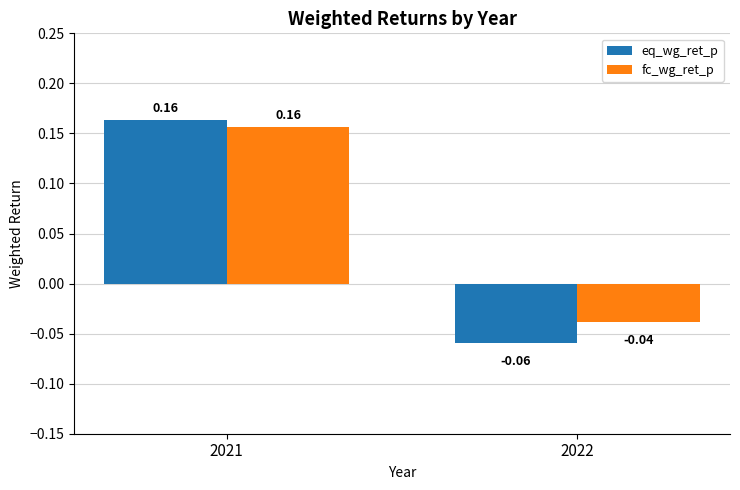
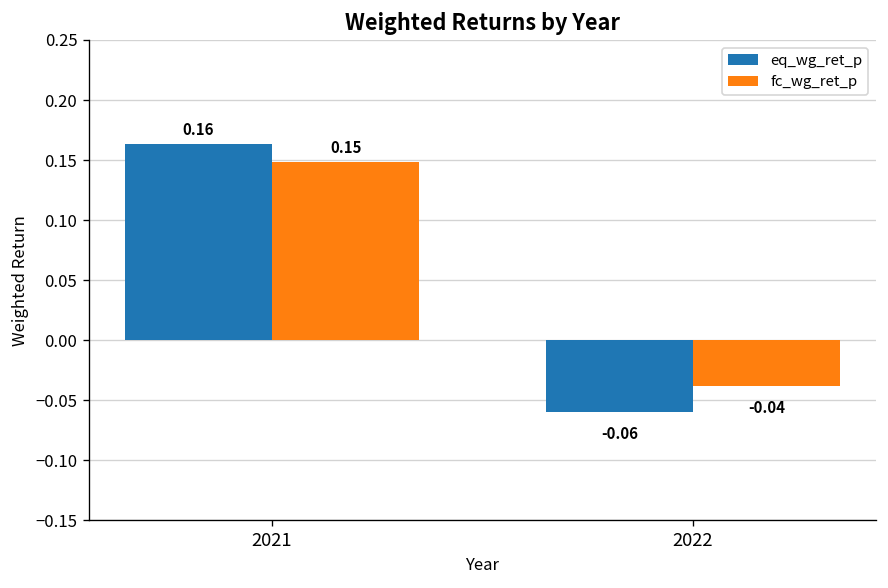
  {
    "eq_wg_ret_p": {
      "2021": 0.16,
      "2022": -0.06
    },
    "fc_wg_ret_p": {
-     "2021": 0.16,
+     "2021": 0.15,
      "2022": -0.04
    }
  }
